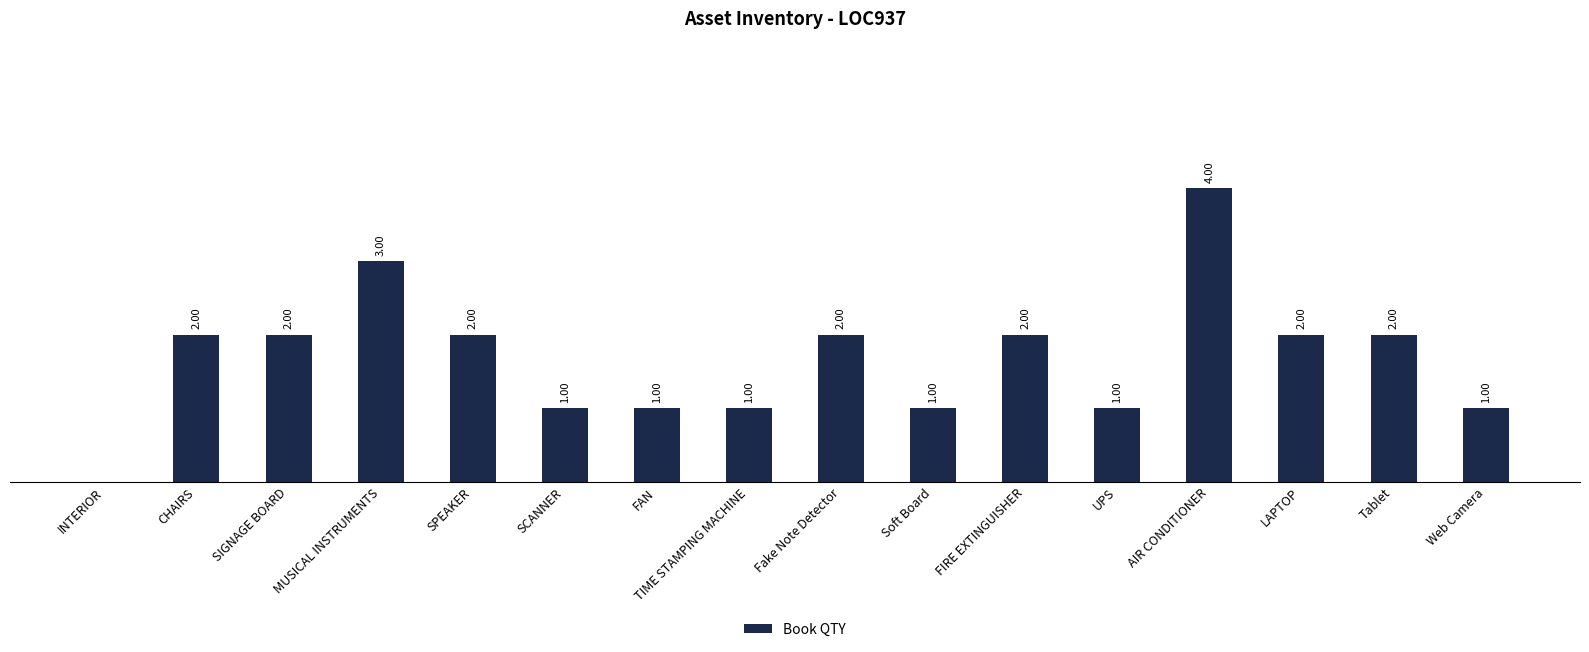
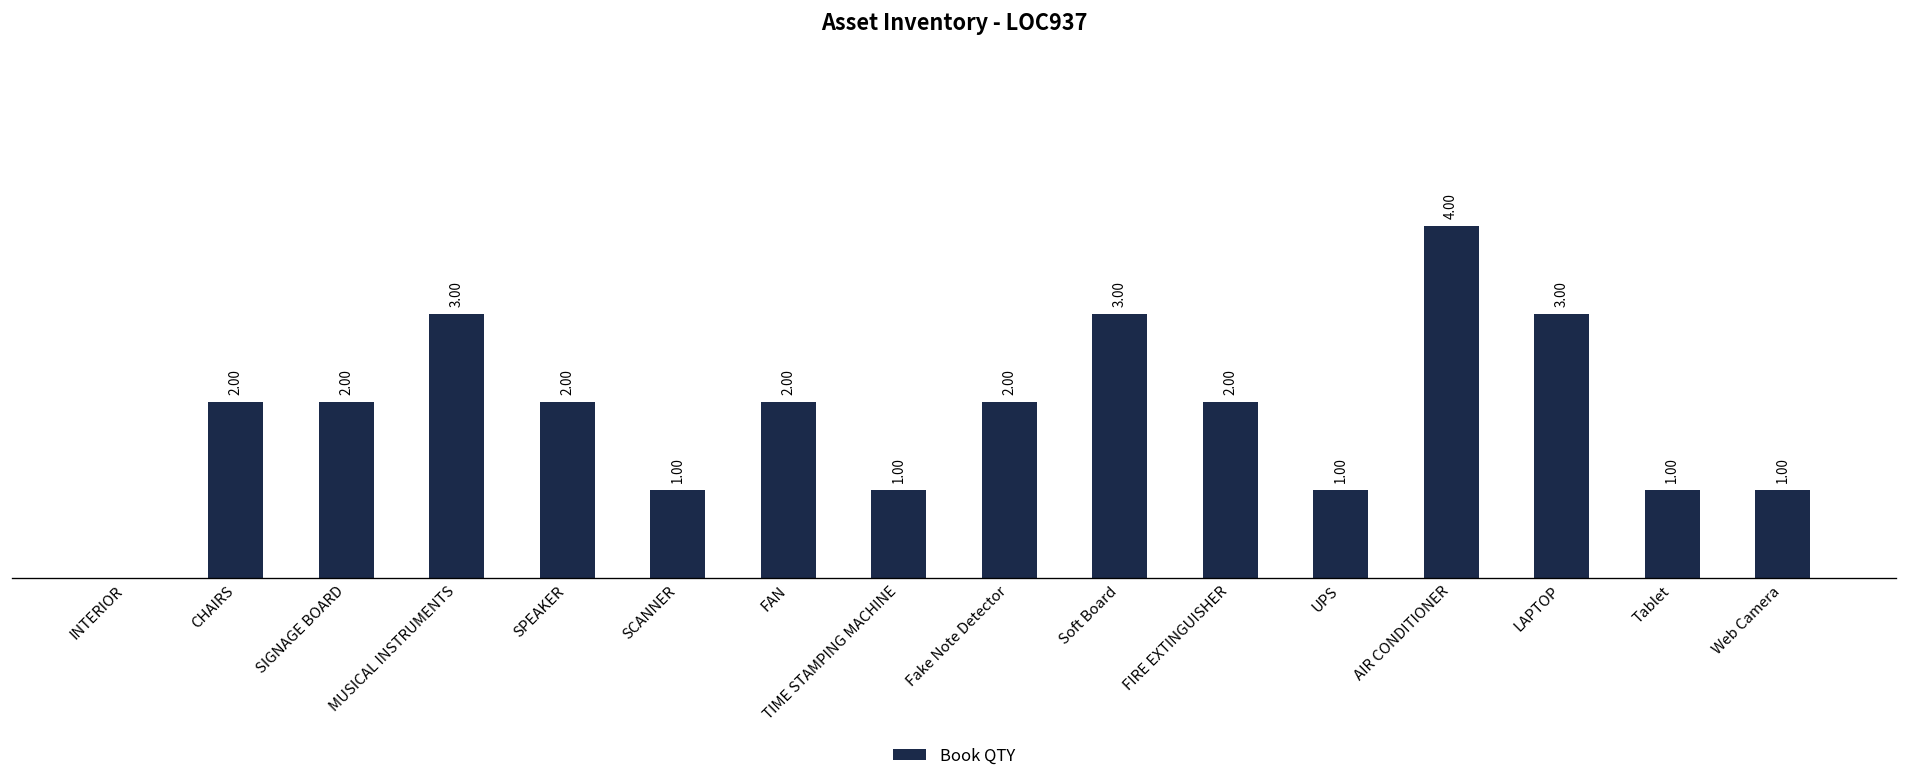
  {
    "CHAIRS": 2.00,
    "SIGNAGE BOARD": 2.00,
    "MUSICAL INSTRUMENTS": 3.00,
    "SPEAKER": 2.00,
    "SCANNER": 1.00,
-   "FAN": 1.00,
+   "FAN": 2.00,
    "TIME STAMPING MACHINE": 1.00,
    "Fake Note Detector": 2.00,
-   "Soft Board": 1.00,
+   "Soft Board": 3.00,
    "FIRE EXTINGUISHER": 2.00,
    "UPS": 1.00,
    "AIR CONDITIONER": 4.00,
-   "LAPTOP": 2.00,
-   "Tablet": 2.00,
+   "LAPTOP": 3.00,
+   "Tablet": 1.00,
    "Web Camera": 1.00
  }
